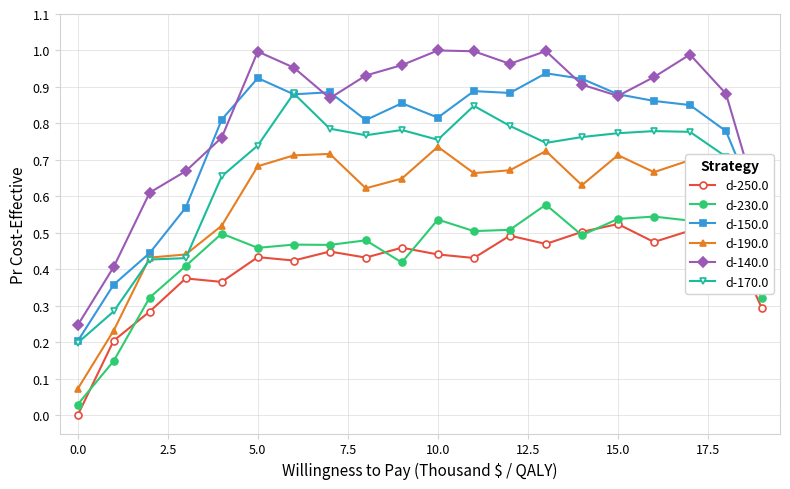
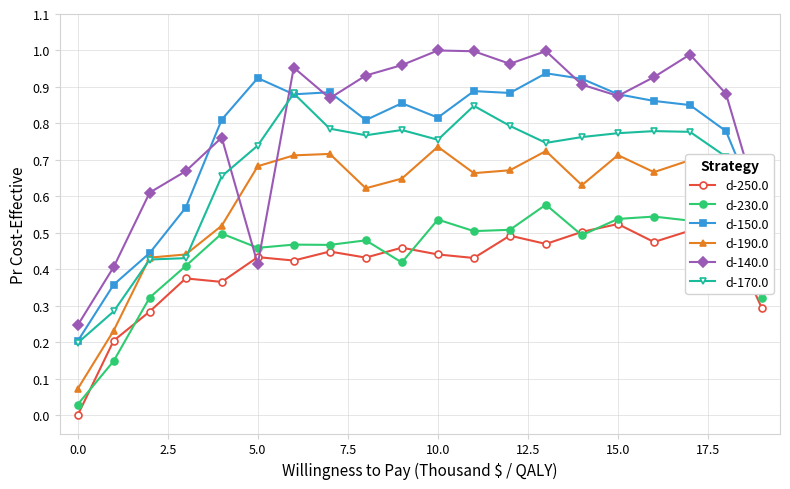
  {
    "d-150.0": {
      "5.0": 0.92,
      "10.0": 0.82
    },
    "d-140.0": {
      "0.0": 0.25,
-     "5.0": 1.00,
+     "5.0": 0.41,
      "10.0": 1.00
    }
  }
